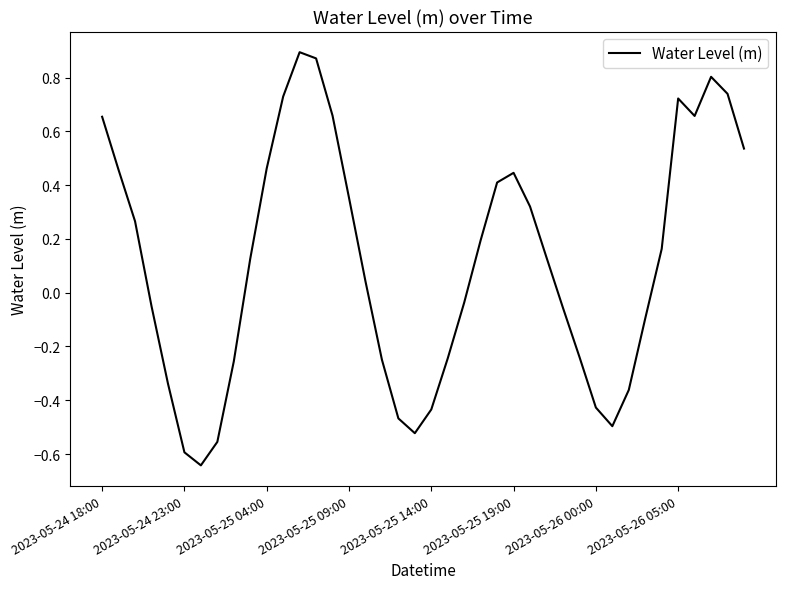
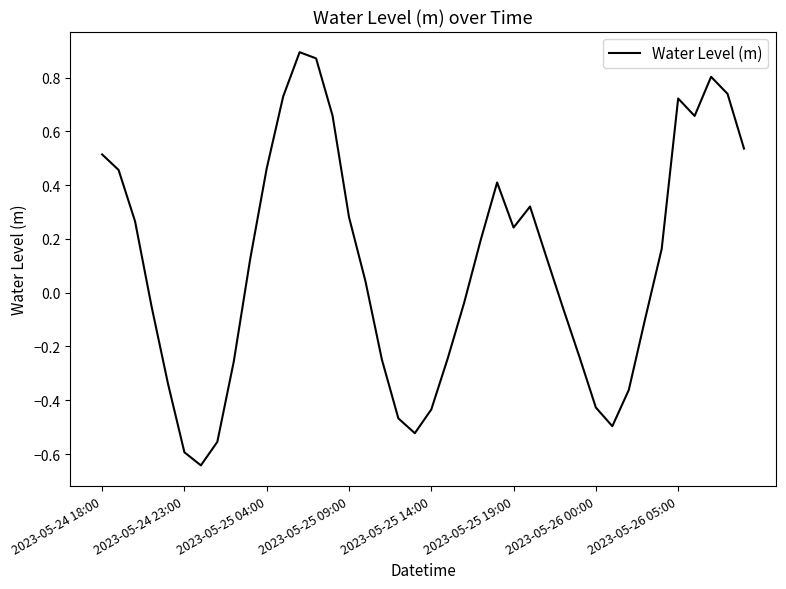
  {
-   "2023-05-24 18:00": 0.65,
+   "2023-05-24 18:00": 0.51,
    "2023-05-24 23:00": -0.59,
    "2023-05-25 04:00": 0.46,
-   "2023-05-25 09:00": 0.35,
+   "2023-05-25 09:00": 0.28,
    "2023-05-25 14:00": -0.43,
-   "2023-05-25 19:00": 0.45,
+   "2023-05-25 19:00": 0.24,
    "2023-05-26 00:00": -0.43,
    "2023-05-26 05:00": 0.72
  }
